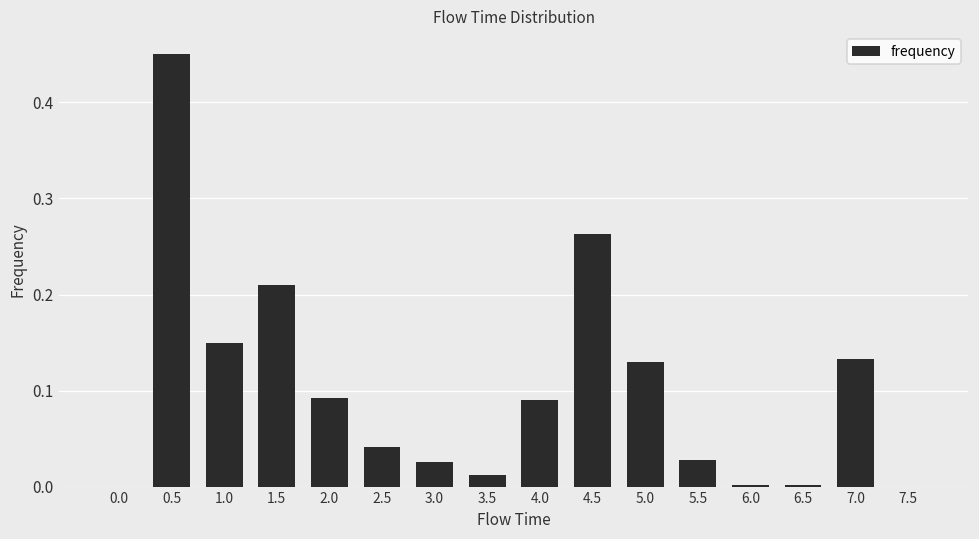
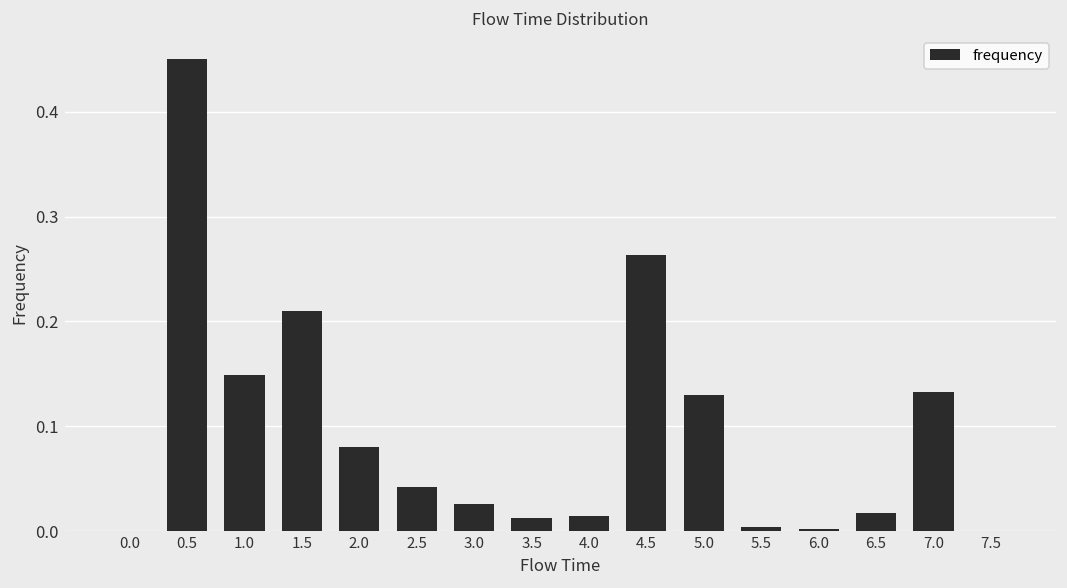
  {
    "0.0": 0.00,
    "0.5": 0.45,
    "1.0": 0.15,
    "1.5": 0.21,
-   "2.0": 0.09,
+   "2.0": 0.08,
    "2.5": 0.04,
    "3.0": 0.03,
    "3.5": 0.01,
-   "4.0": 0.09,
+   "4.0": 0.01,
    "4.5": 0.26,
    "5.0": 0.13,
-   "5.5": 0.03,
-   "6.5": 0.00,
+   "5.5": 0.00,
+   "6.5": 0.02,
    "7.0": 0.13,
    "7.5": 0.00
  }
